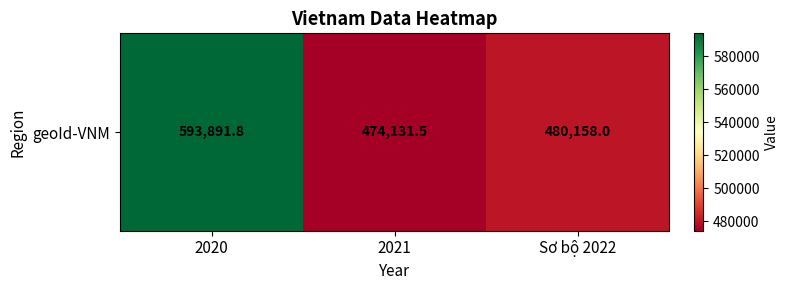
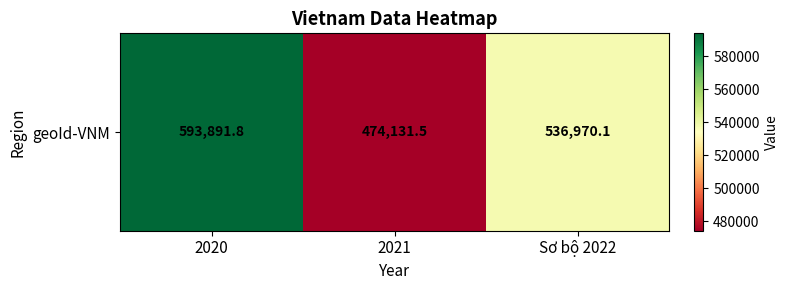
  {
    "geoId-VNM": {
      "2020": "593,891.8",
      "2021": "474,131.5",
-     "Sơ bộ 2022": "480,158.0"
+     "Sơ bộ 2022": "536,970.1"
    }
  }
